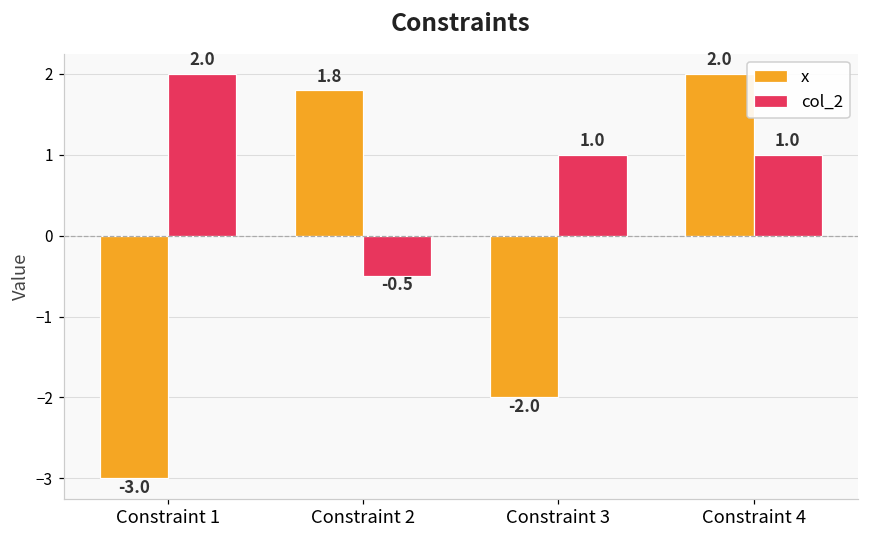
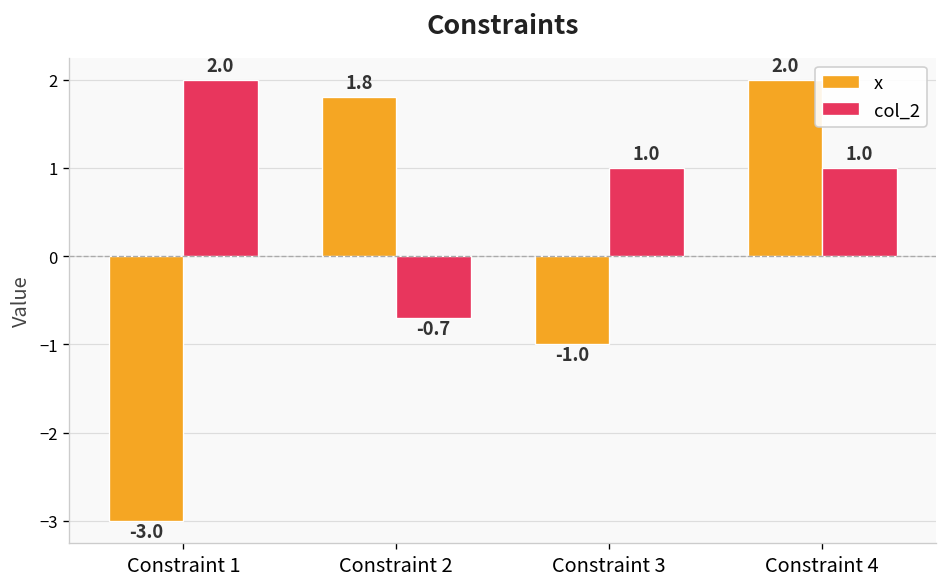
  {
    "x": {
      "Constraint 1": -3.0,
      "Constraint 2": 1.8,
-     "Constraint 3": -2.0,
+     "Constraint 3": -1.0,
      "Constraint 4": 2.0
    },
    "col_2": {
      "Constraint 1": 2.0,
-     "Constraint 2": -0.5,
+     "Constraint 2": -0.7,
      "Constraint 3": 1.0,
      "Constraint 4": 1.0
    }
  }
